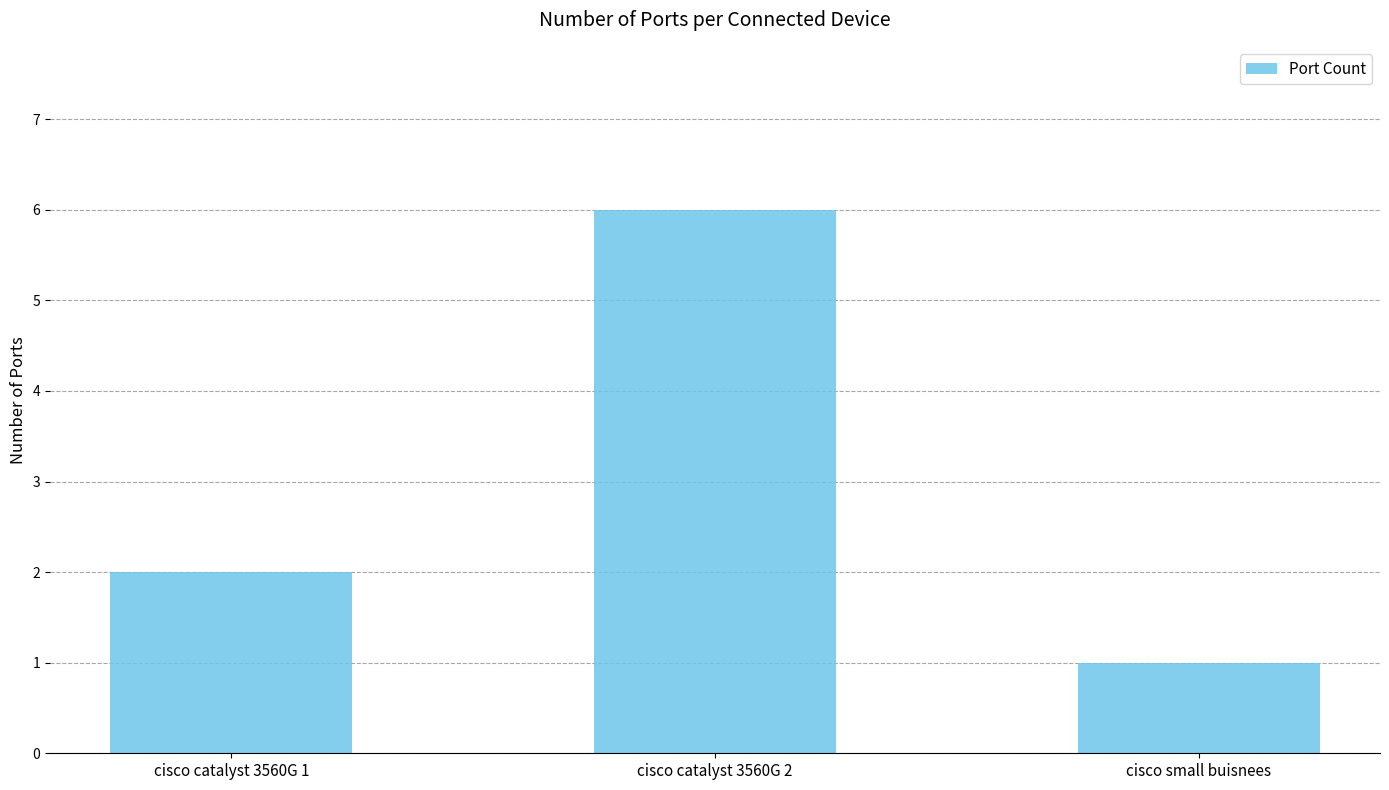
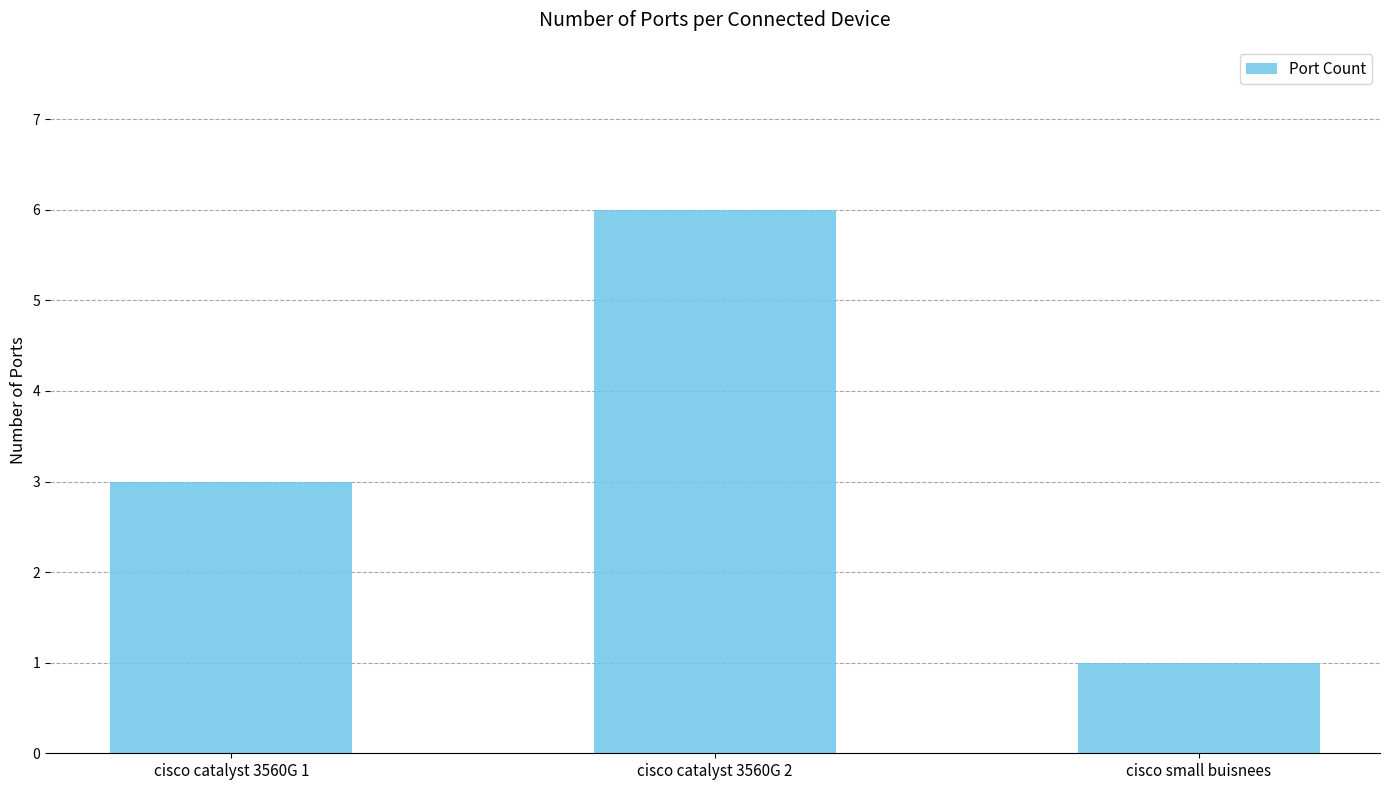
  {
-   "cisco catalyst 3560G 1": 2,
+   "cisco catalyst 3560G 1": 3,
    "cisco catalyst 3560G 2": 6,
    "cisco small buisnees": 1
  }
